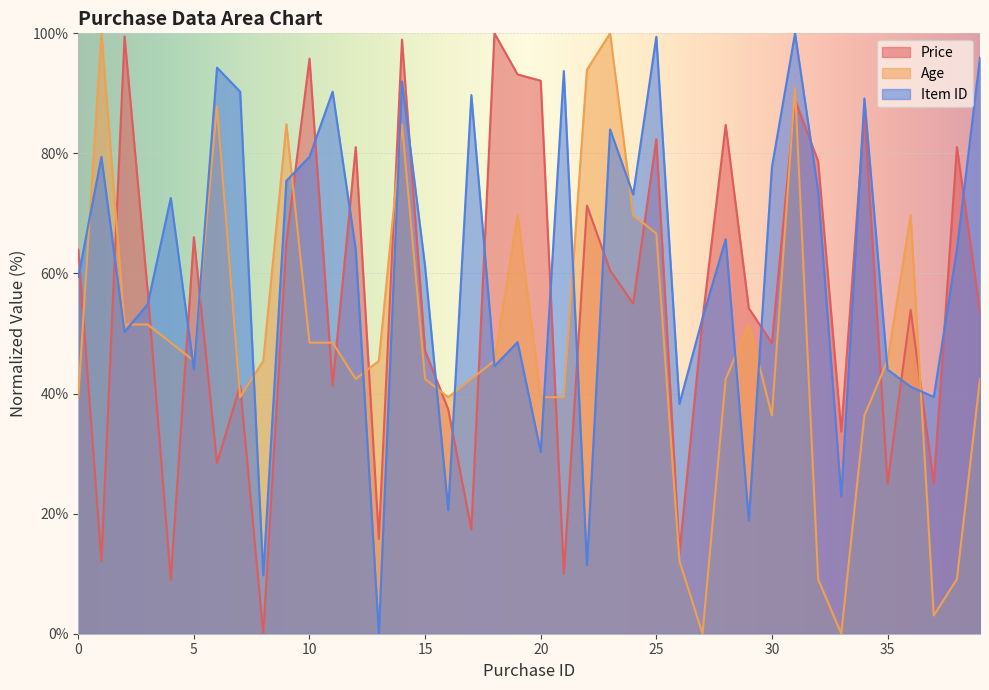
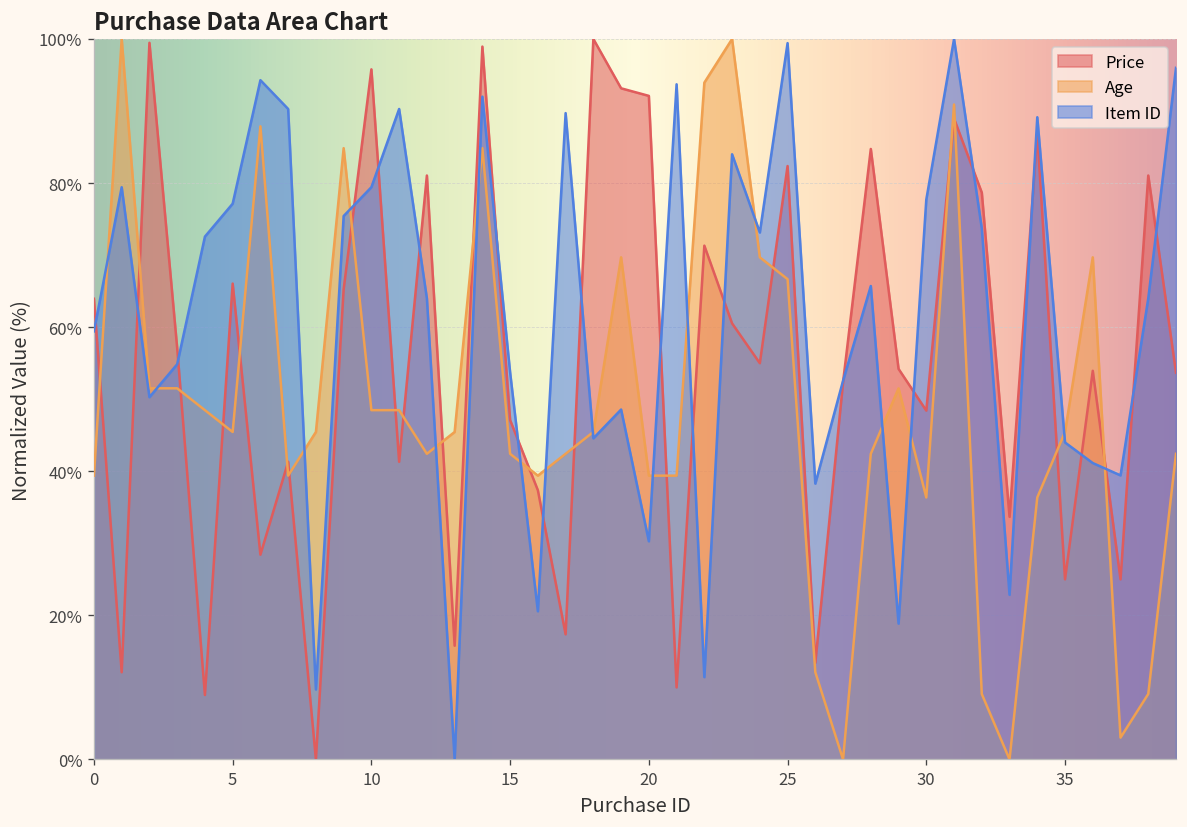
  {
    "Item ID": {
      "0": "59%",
-     "5": "44%",
+     "5": "77%",
      "10": "79%",
-     "15": "61%",
+     "15": "54%",
      "20": "30%",
      "25": "99%",
      "30": "78%",
      "35": "44%"
    }
  }
